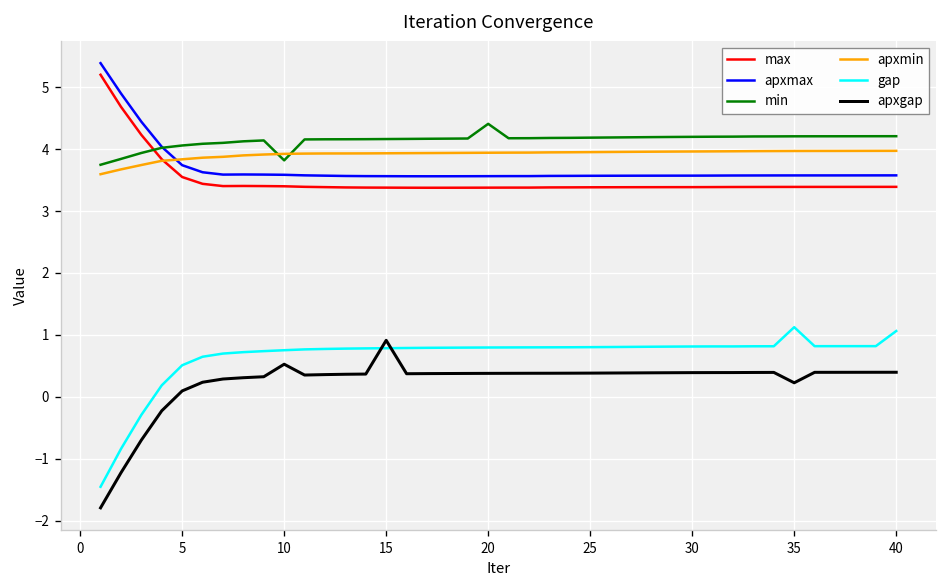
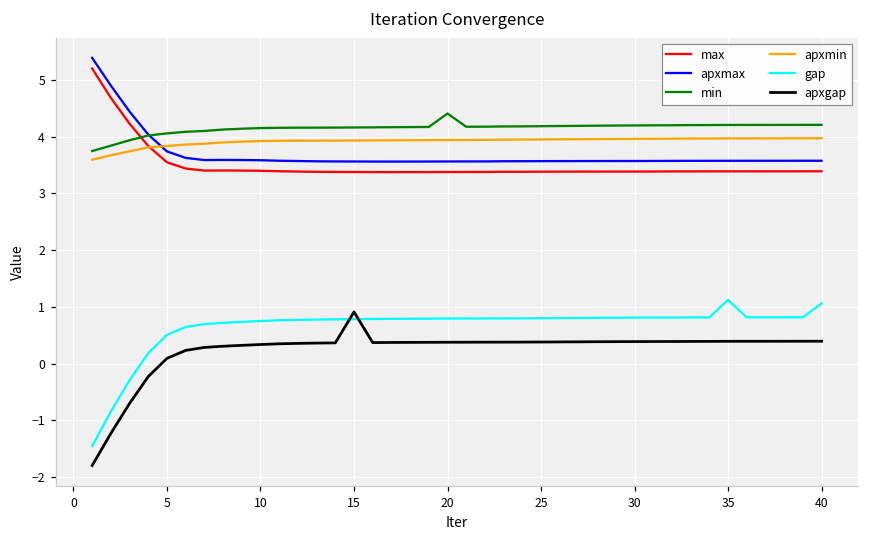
  {
    "max": {
      "5": 3.6,
      "10": 3.4,
      "15": 3.4,
      "20": 3.4,
      "25": 3.4,
      "30": 3.4,
      "35": 3.4,
      "40": 3.4
    },
    "apxmax": {
      "5": 3.7,
      "10": 3.6,
      "15": 3.6,
      "20": 3.6,
      "25": 3.6,
      "30": 3.6,
      "35": 3.6,
      "40": 3.6
    },
    "min": {
      "5": 4.1,
-     "10": 3.8,
+     "10": 4.2,
      "15": 4.2,
      "20": 4.4,
      "25": 4.2,
      "30": 4.2,
      "35": 4.2,
      "40": 4.2
    },
    "apxmin": {
      "5": 3.8,
      "10": 3.9,
      "15": 3.9,
      "20": 3.9,
      "25": 4.0,
      "30": 4.0,
      "35": 4.0,
      "40": 4.0
    },
    "gap": {
      "5": 0.5,
      "10": 0.8,
      "15": 0.8,
      "20": 0.8,
      "25": 0.8,
      "30": 0.8,
      "35": 1.1,
      "40": 1.1
    },
    "apxgap": {
      "5": 0.1,
-     "10": 0.5,
+     "10": 0.3,
      "15": 0.9,
      "20": 0.4,
      "25": 0.4,
      "30": 0.4,
-     "35": 0.2,
+     "35": 0.4,
      "40": 0.4
    }
  }
